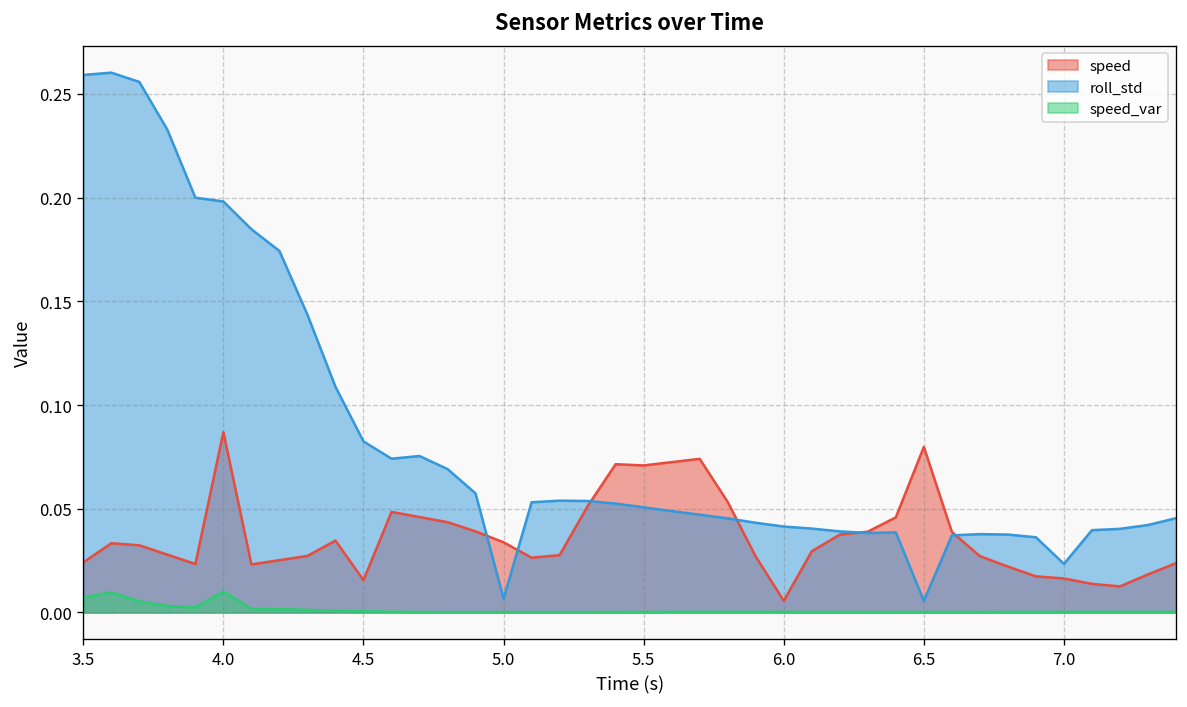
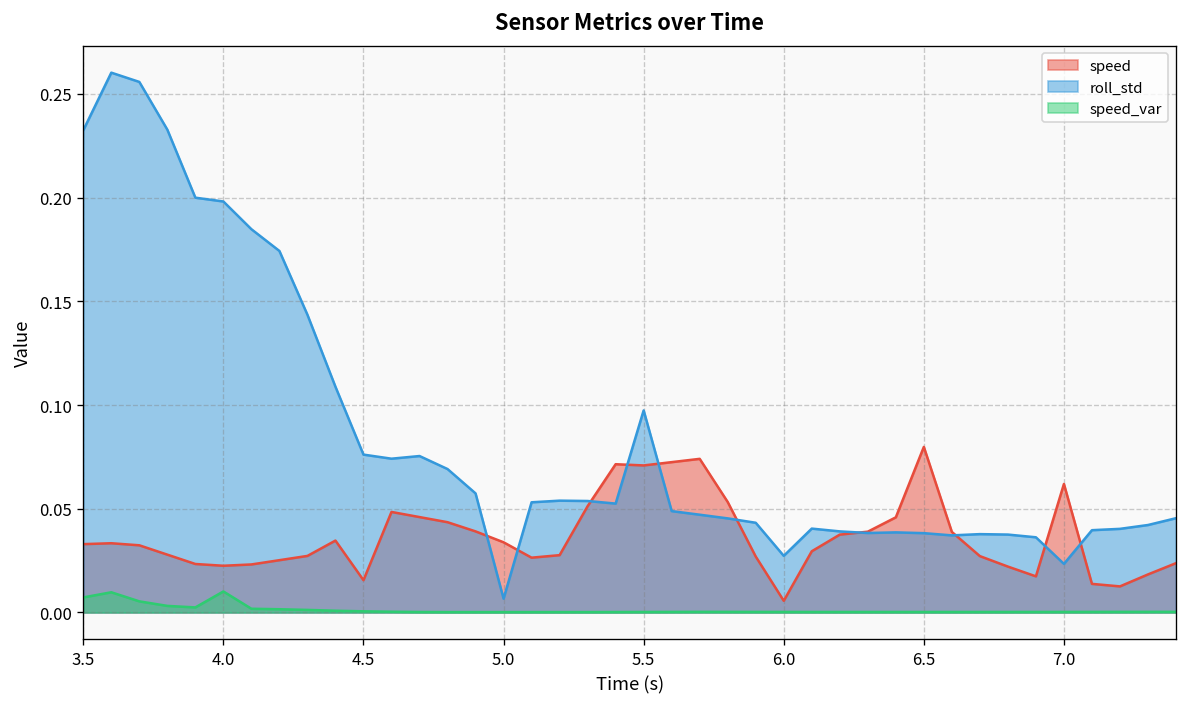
  {
    "speed": {
-     "3.5": 0.024,
-     "4.0": 0.087,
+     "3.5": 0.033,
+     "4.0": 0.023,
      "4.5": 0.016,
      "5.0": 0.034,
      "5.5": 0.071,
      "6.0": 0.006,
      "6.5": 0.080,
-     "7.0": 0.016
+     "7.0": 0.062
    },
    "roll_std": {
-     "3.5": 0.259,
+     "3.5": 0.232,
      "4.0": 0.198,
-     "4.5": 0.082,
+     "4.5": 0.076,
      "5.0": 0.007,
-     "5.5": 0.051,
-     "6.0": 0.041,
-     "6.5": 0.006,
+     "5.5": 0.097,
+     "6.0": 0.027,
+     "6.5": 0.038,
      "7.0": 0.023
    },
    "speed_var": {
      "3.5": 0.007,
      "4.0": 0.010,
      "4.5": 0.001,
      "5.0": 0.000,
      "5.5": 0.000,
      "6.0": 0.000,
      "6.5": 0.000,
      "7.0": 0.000
    }
  }
